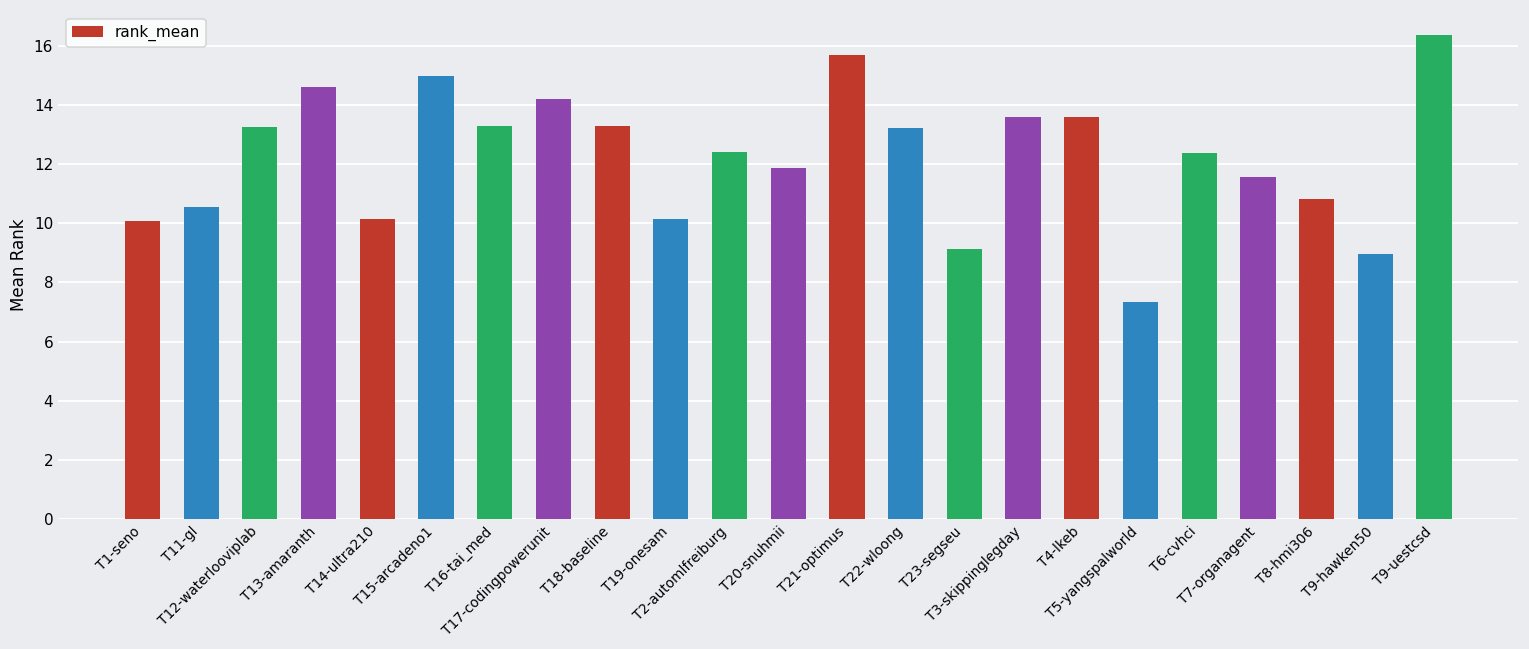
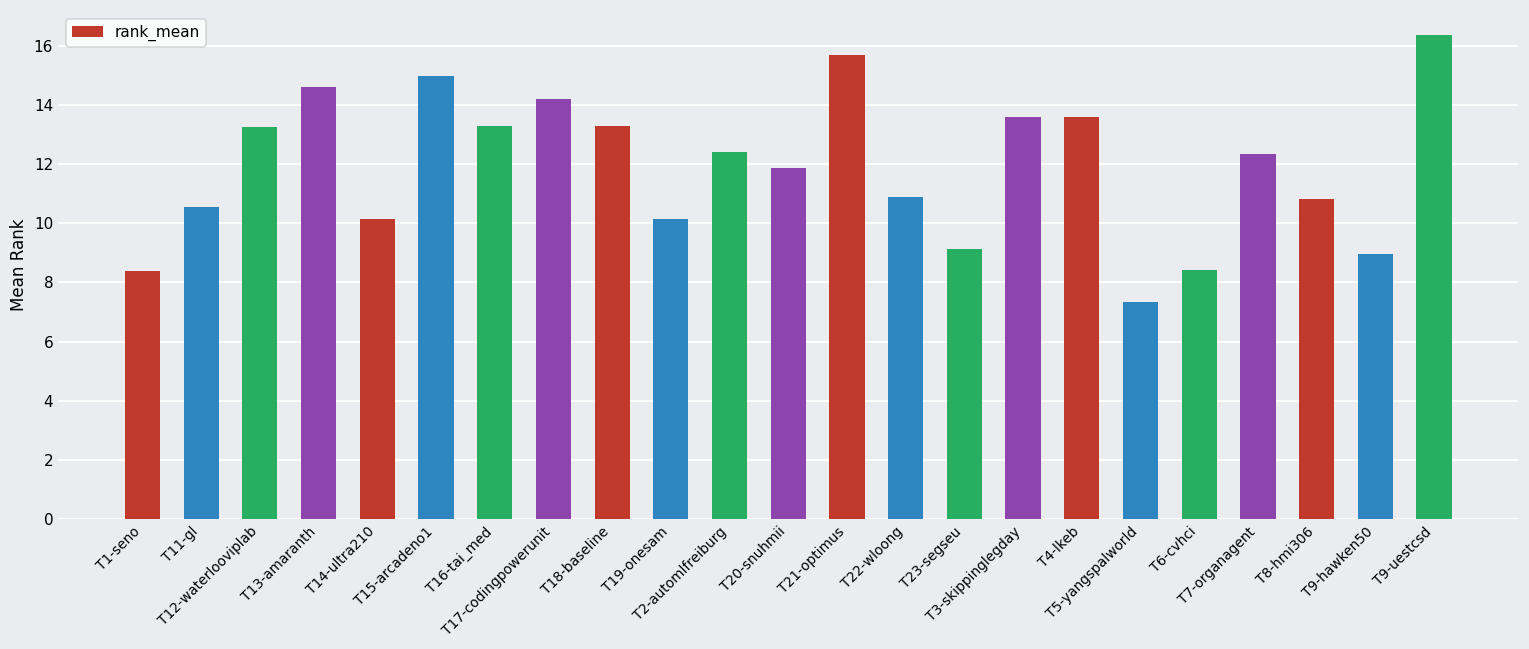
  {
-   "T1-seno": 10.1,
+   "T1-seno": 8.4,
    "T11-gl": 10.5,
    "T12-waterlooviplab": 13.3,
    "T13-amaranth": 14.6,
    "T14-ultra210": 10.2,
    "T15-arcadeno1": 15.0,
    "T16-tai_med": 13.3,
    "T17-codingpowerunit": 14.2,
    "T18-baseline": 13.3,
    "T19-onesam": 10.2,
    "T2-automlfreiburg": 12.4,
    "T20-snuhmii": 11.9,
    "T21-optimus": 15.7,
-   "T22-wloong": 13.2,
+   "T22-wloong": 10.9,
    "T23-segseu": 9.1,
    "T3-skippinglegday": 13.6,
    "T4-lkeb": 13.6,
    "T5-yangspalworld": 7.3,
-   "T6-cvhci": 12.4,
-   "T7-organagent": 11.6,
+   "T6-cvhci": 8.4,
+   "T7-organagent": 12.4,
    "T8-hmi306": 10.8,
    "T9-hawken50": 9.0,
    "T9-uestcsd": 16.4
  }
